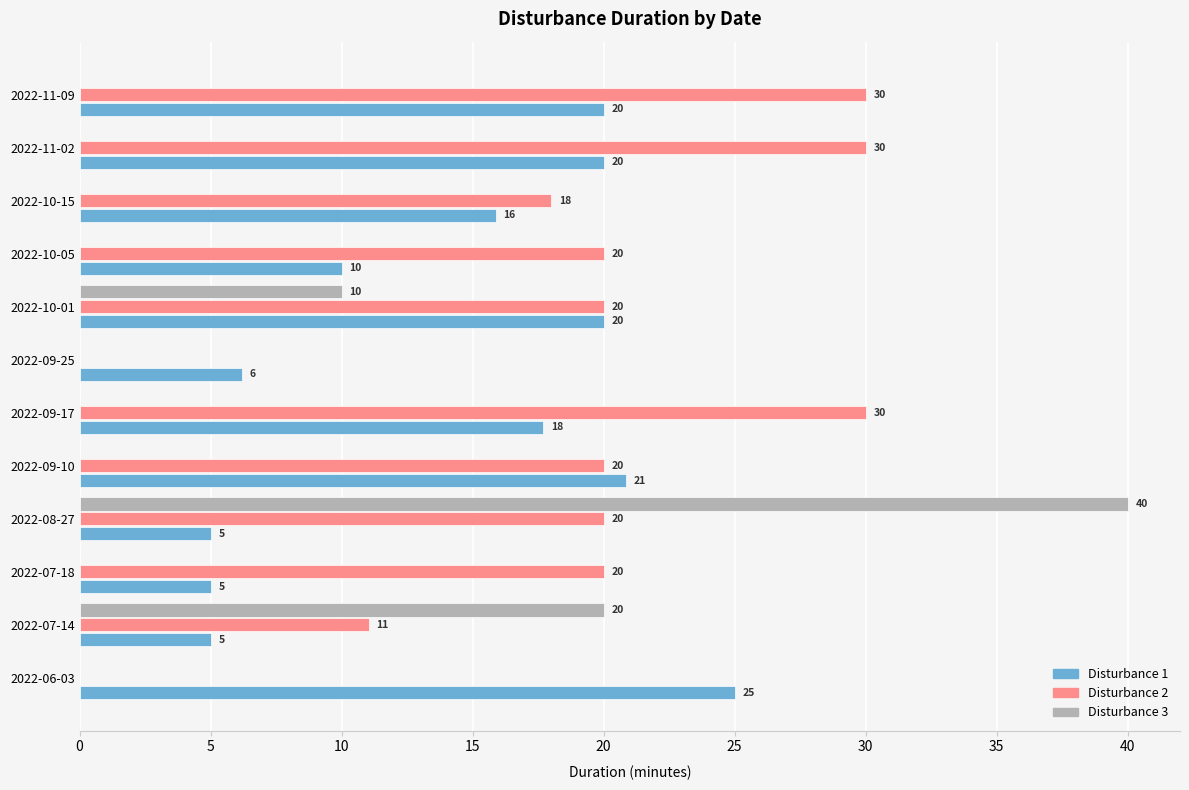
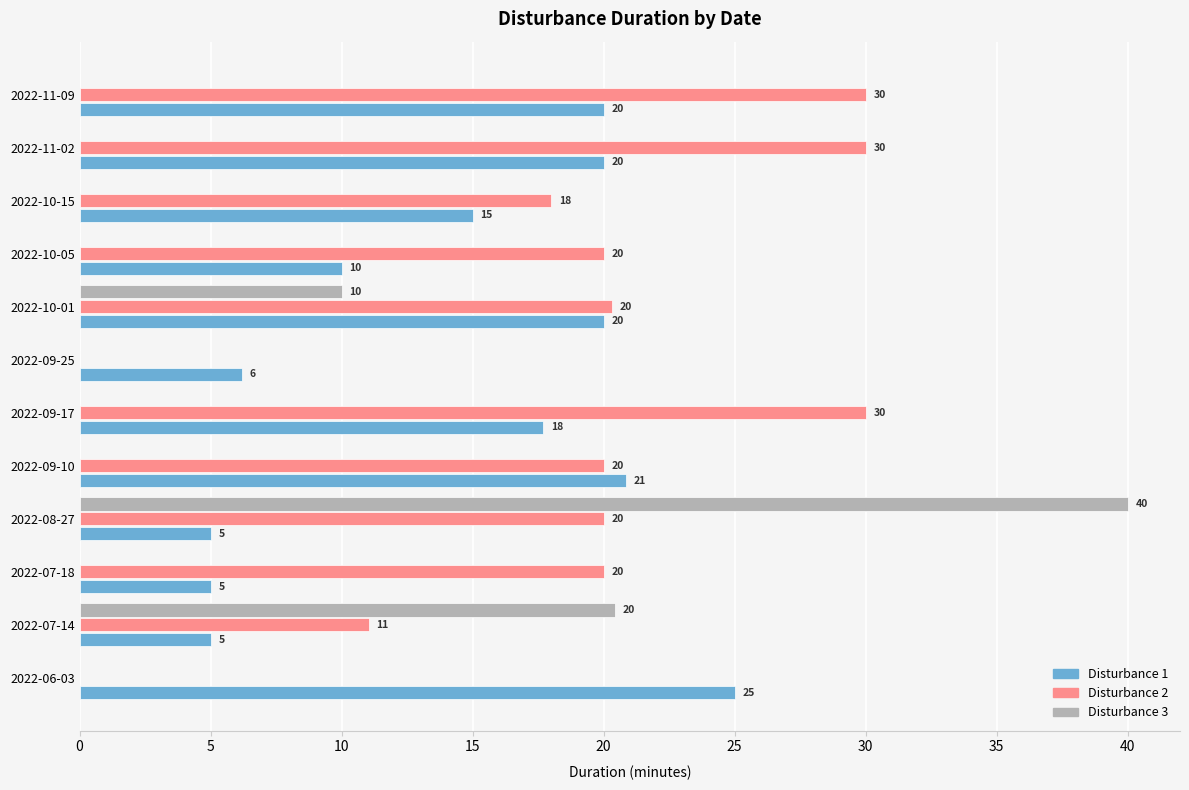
  {
    "Disturbance 1": {
      "2022-11-09": 20,
      "2022-11-02": 20,
-     "2022-10-15": 16,
+     "2022-10-15": 15,
      "2022-10-05": 10,
      "2022-10-01": 20,
      "2022-09-25": 6,
      "2022-09-17": 18,
      "2022-09-10": 21,
      "2022-08-27": 5,
      "2022-07-18": 5,
      "2022-07-14": 5,
      "2022-06-03": 25
    },
    "Disturbance 2": {
-     "2022-10-01": 20.0,
+     "2022-10-01": 20.3,
      "2022-09-25": 0.0,
      "2022-06-03": 0.0
    },
    "Disturbance 3": {
      "2022-11-09": 0.0,
      "2022-11-02": 0.0,
      "2022-10-15": 0.0,
      "2022-10-05": 0.0,
      "2022-09-25": 0.0,
      "2022-09-17": 0.0,
      "2022-09-10": 0.0,
      "2022-07-18": 0.0,
-     "2022-07-14": 20.0,
+     "2022-07-14": 20.4,
      "2022-06-03": 0.0
    }
  }
